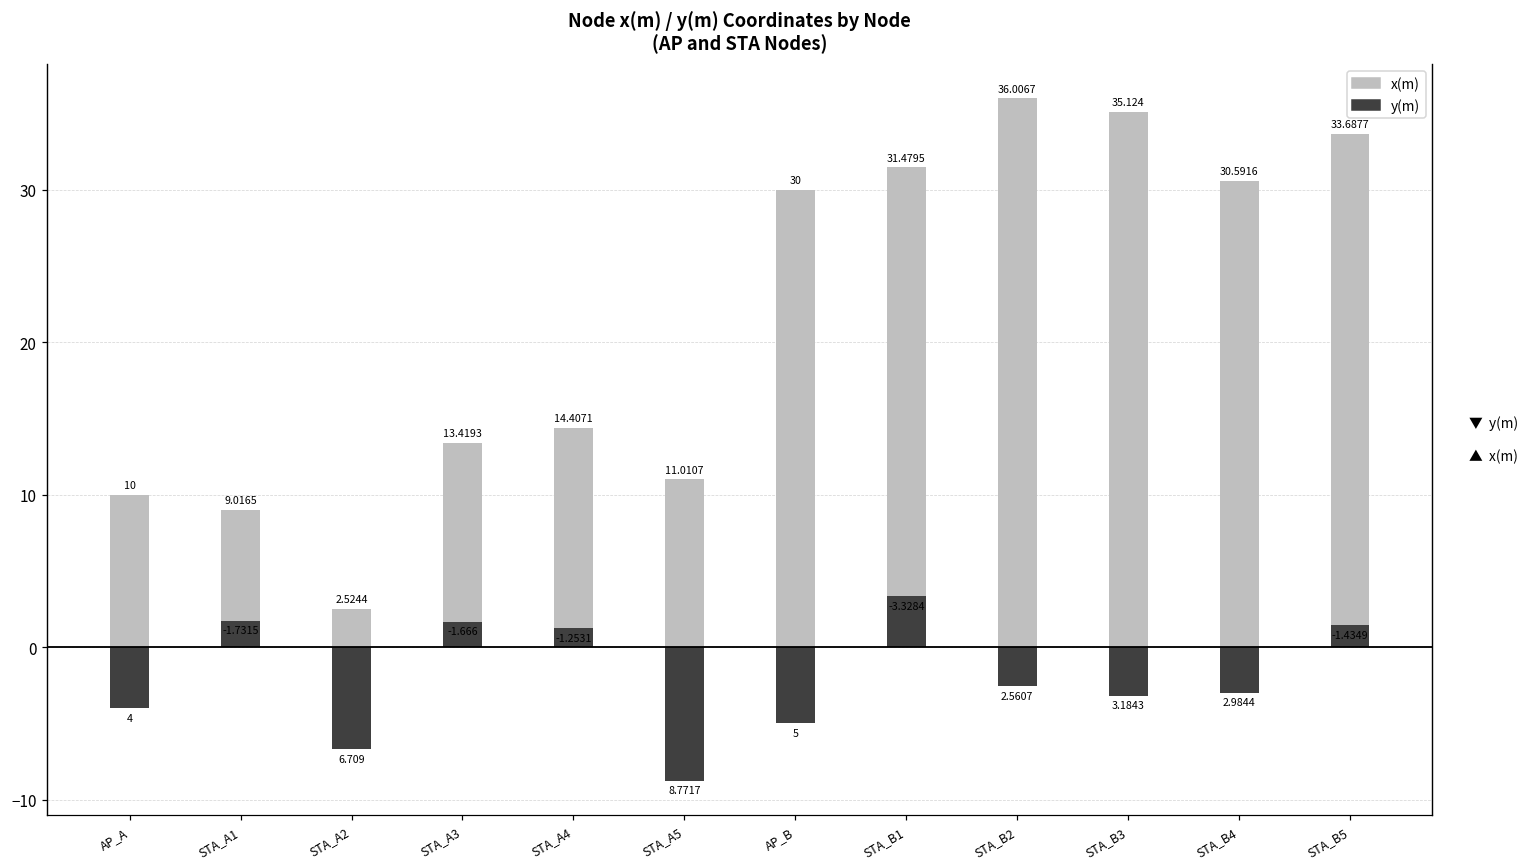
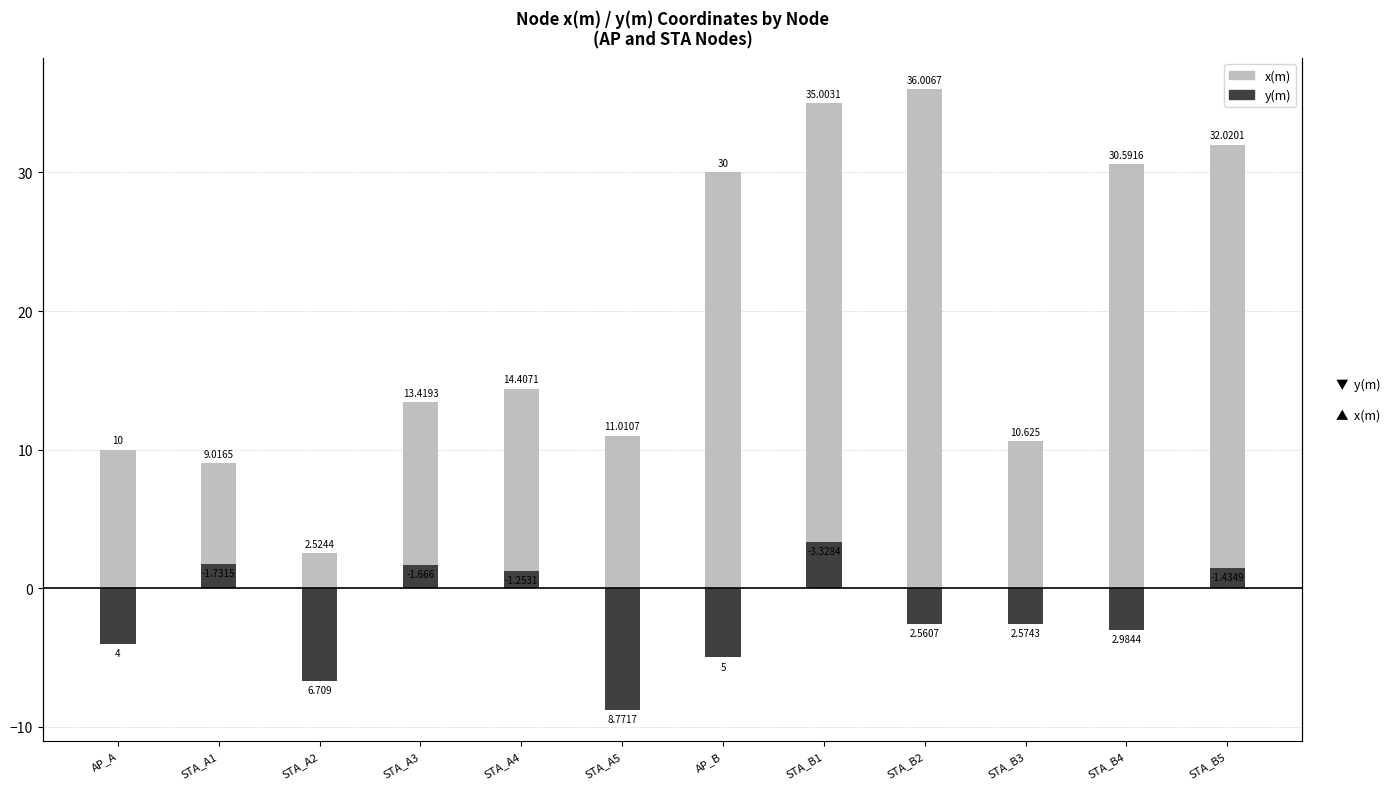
  {
    "x(m)": {
      "AP_A": 10,
      "STA_A1": 9.0165,
      "STA_A2": 2.5244,
      "STA_A3": 13.4193,
      "STA_A4": 14.4071,
      "STA_A5": 11.0107,
      "AP_B": 30,
-     "STA_B1": 31.4795,
+     "STA_B1": 35.0031,
      "STA_B2": 36.0067,
-     "STA_B3": 35.124,
+     "STA_B3": 10.625,
      "STA_B4": 30.5916,
-     "STA_B5": 33.6877
+     "STA_B5": 32.0201
    },
    "y(m)": {
-     "STA_B3": 3.1843
+     "STA_B3": 2.5743
    }
  }
